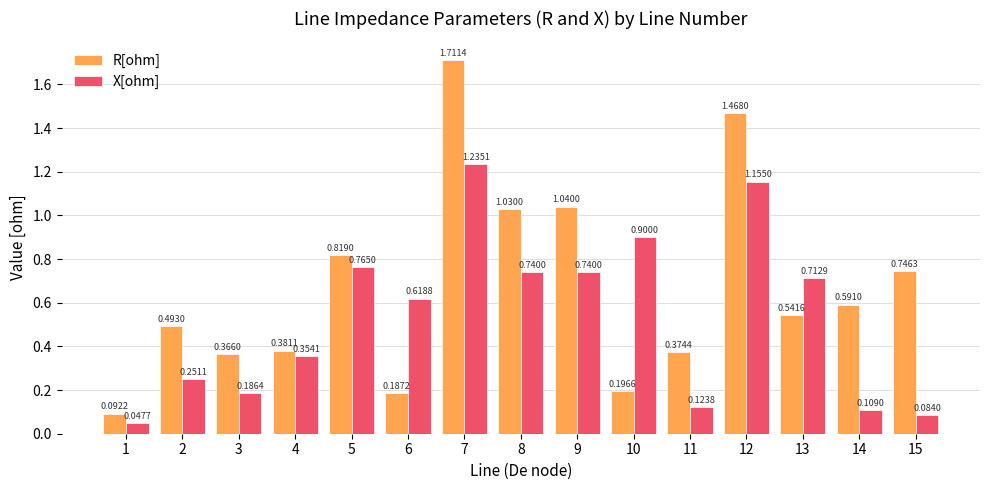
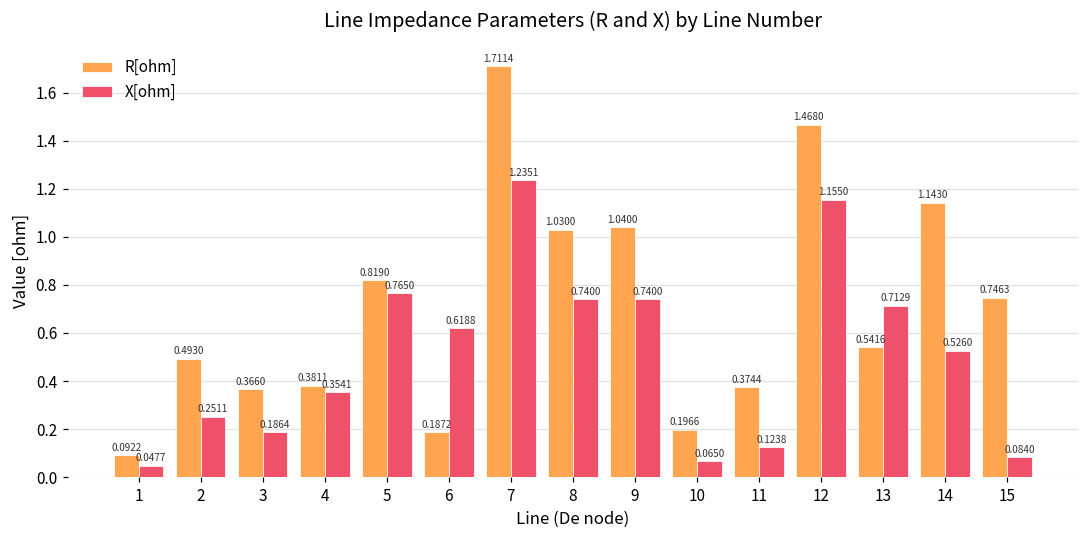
  {
    "R[ohm]": {
      "1": 0.0922,
      "2": 0.4930,
      "3": 0.3660,
      "4": 0.3811,
      "5": 0.8190,
      "6": 0.1872,
      "7": 1.7114,
      "8": 1.0300,
      "9": 1.0400,
      "10": 0.1966,
      "11": 0.3744,
      "12": 1.4680,
      "13": 0.5416,
-     "14": 0.5910,
+     "14": 1.1430,
      "15": 0.7463
    },
    "X[ohm]": {
      "1": 0.0477,
      "2": 0.2511,
      "3": 0.1864,
      "4": 0.3541,
      "5": 0.7650,
      "6": 0.6188,
      "7": 1.2351,
      "8": 0.7400,
      "9": 0.7400,
-     "10": 0.9000,
+     "10": 0.0650,
      "11": 0.1238,
      "12": 1.1550,
      "13": 0.7129,
-     "14": 0.1090,
+     "14": 0.5260,
      "15": 0.0840
    }
  }
